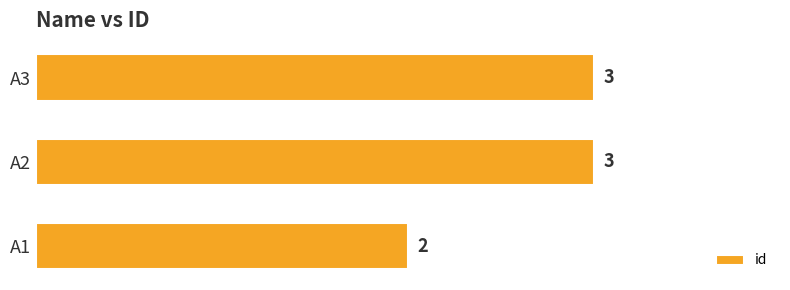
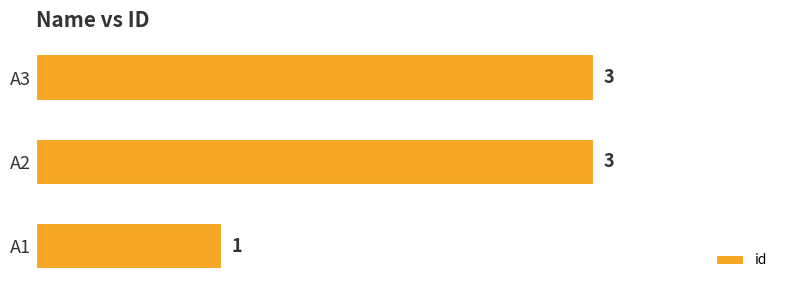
  {
    "A3": 3,
    "A2": 3,
-   "A1": 2
+   "A1": 1
  }
